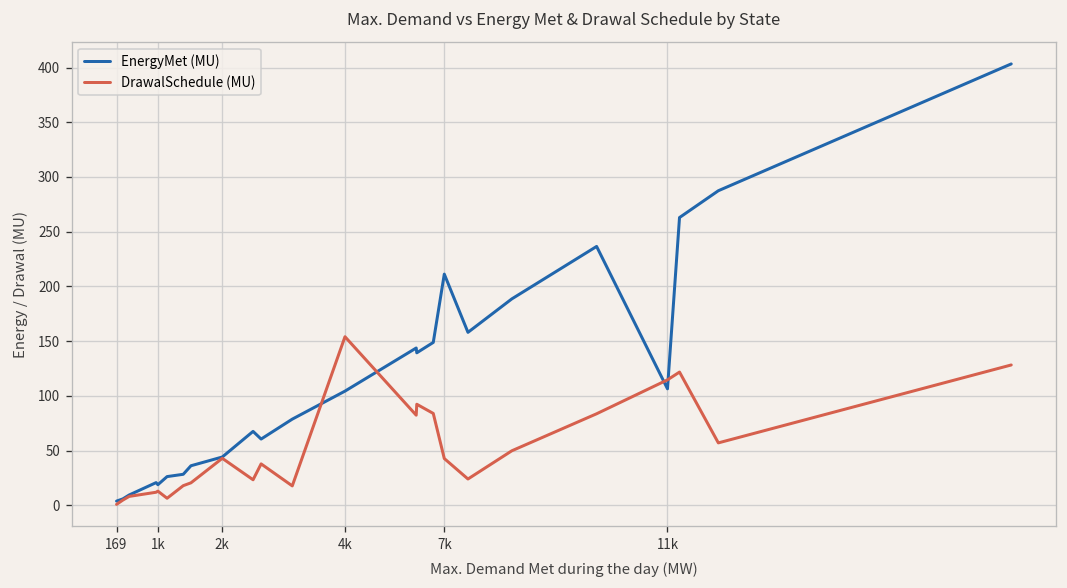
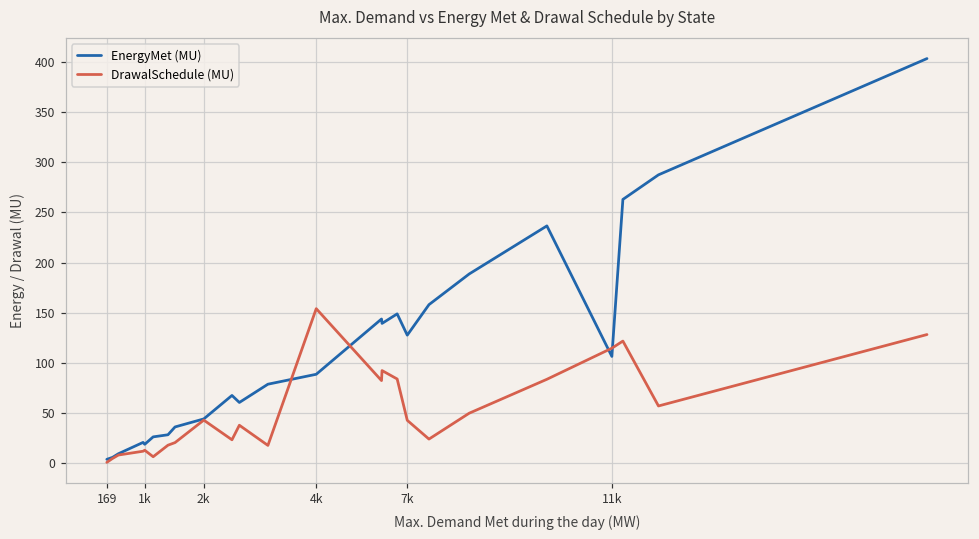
  {
    "EnergyMet (MU)": {
      "169": 0,
      "1k": 20,
-     "4k": 100,
-     "7k": 210,
+     "4k": 90,
+     "7k": 130,
      "11k": 110
    },
    "DrawalSchedule (MU)": {
      "169": 0,
      "1k": 10,
      "4k": 150,
      "7k": 40,
      "11k": 110
    }
  }
